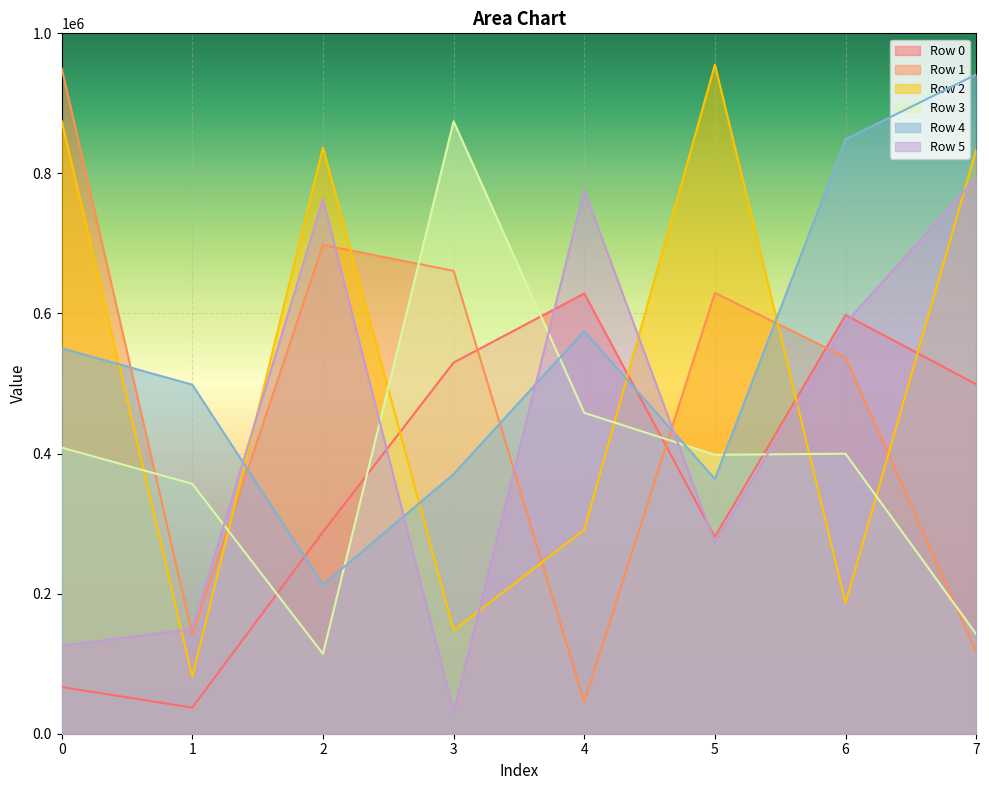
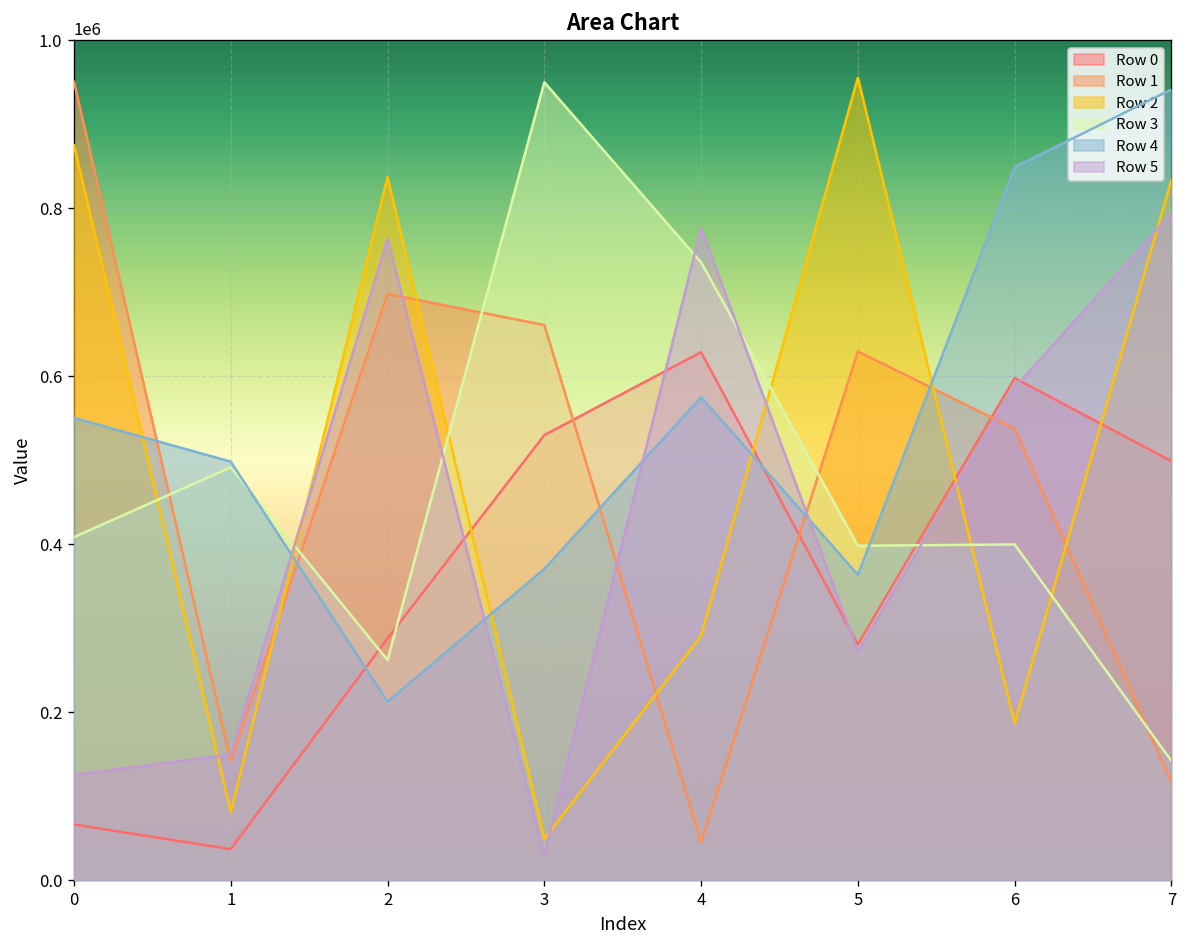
  {
    "Row 2": {
      "0": 870000,
      "1": 80000,
      "2": 840000,
-     "3": 150000,
+     "3": 50000,
      "4": 290000,
      "5": 960000,
      "6": 190000,
      "7": 830000
    },
    "Row 3": {
      "0": 410000,
-     "1": 360000,
-     "2": 110000,
-     "3": 870000,
-     "4": 460000,
+     "1": 490000,
+     "2": 260000,
+     "3": 950000,
+     "4": 740000,
      "5": 400000,
      "6": 400000,
      "7": 140000
    }
  }
